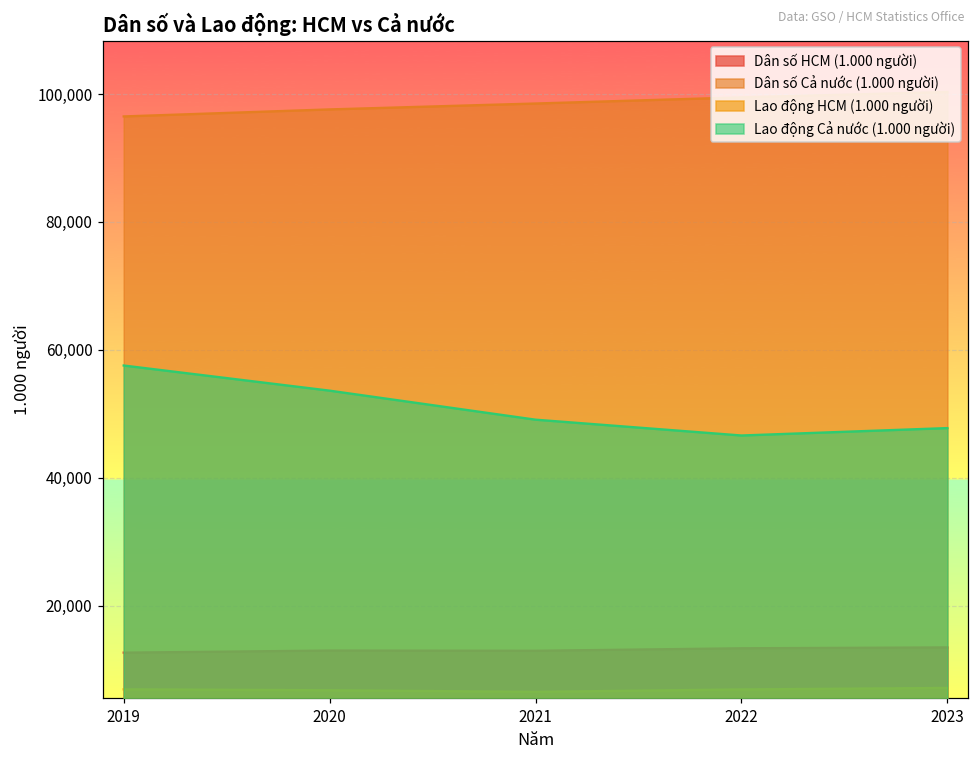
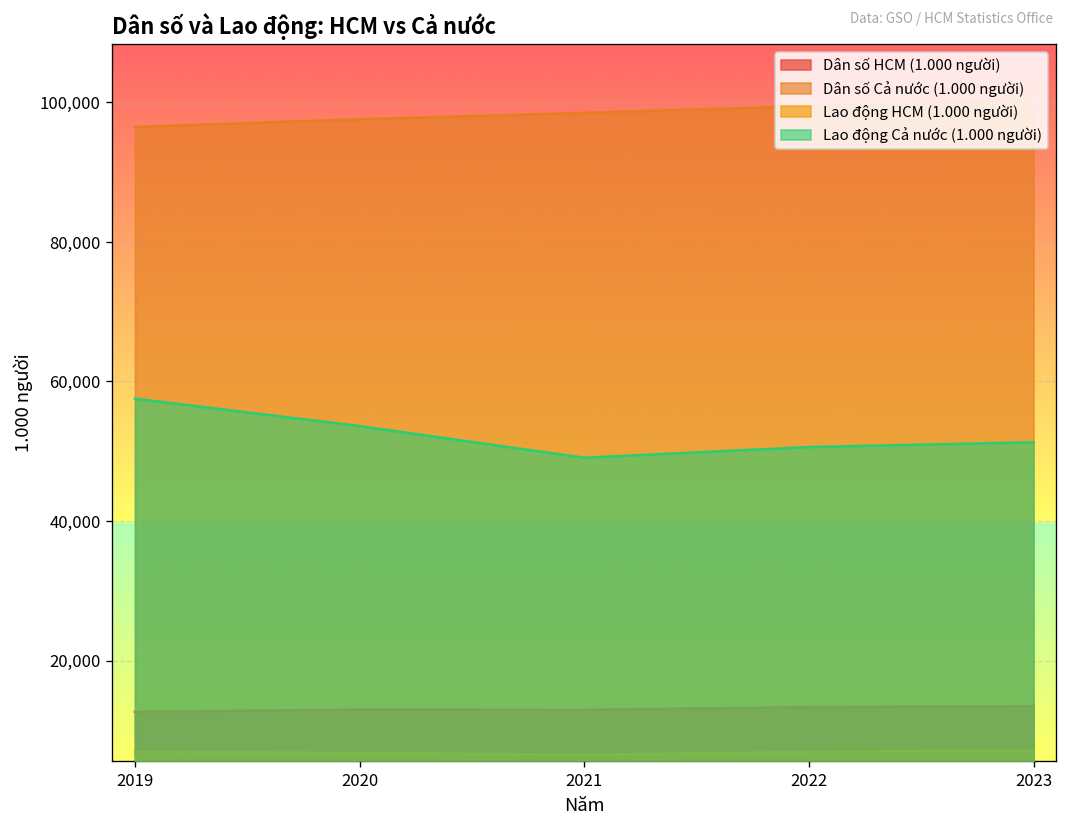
  {
    "Lao động Cả nước (1.000 người)": {
      "2019": "58,000",
      "2020": "54,000",
      "2021": "49,000",
-     "2022": "47,000",
-     "2023": "48,000"
+     "2022": "51,000",
+     "2023": "51,000"
    }
  }
